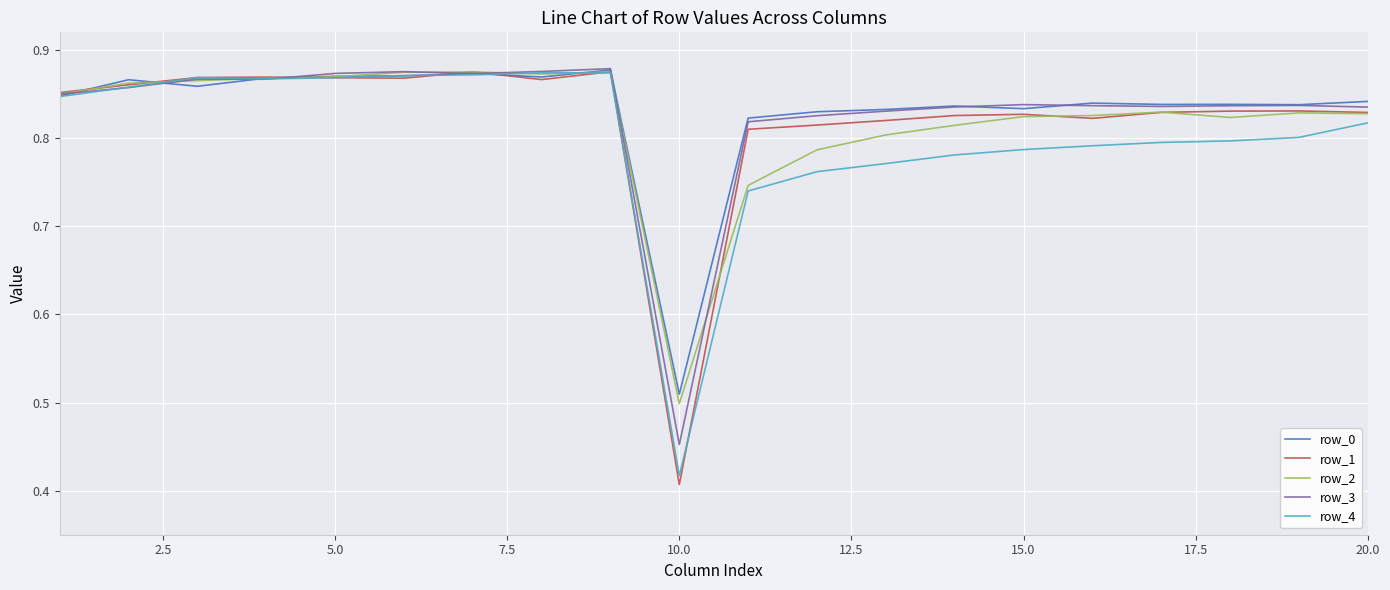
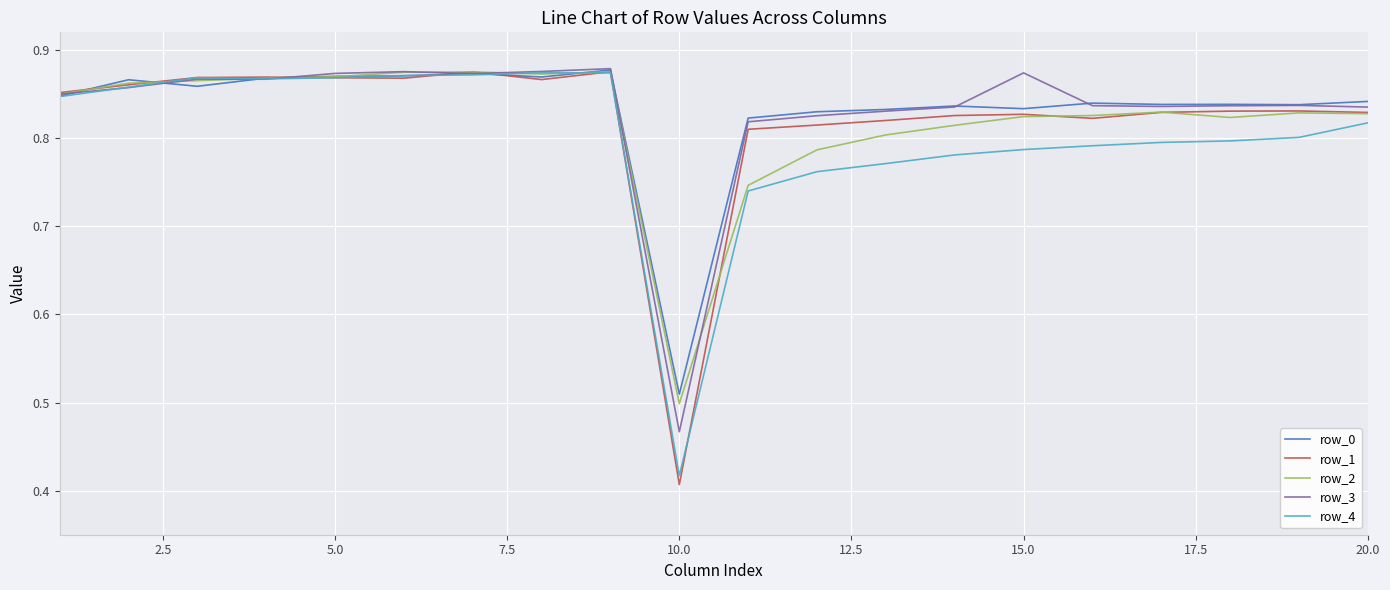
  {
    "row_1": {
      "10.0": 0.41
    },
    "row_2": {
      "10.0": 0.50
    },
    "row_3": {
      "5.0": 0.87,
-     "10.0": 0.45,
-     "15.0": 0.84,
+     "10.0": 0.47,
+     "15.0": 0.87,
      "20.0": 0.84
    }
  }
